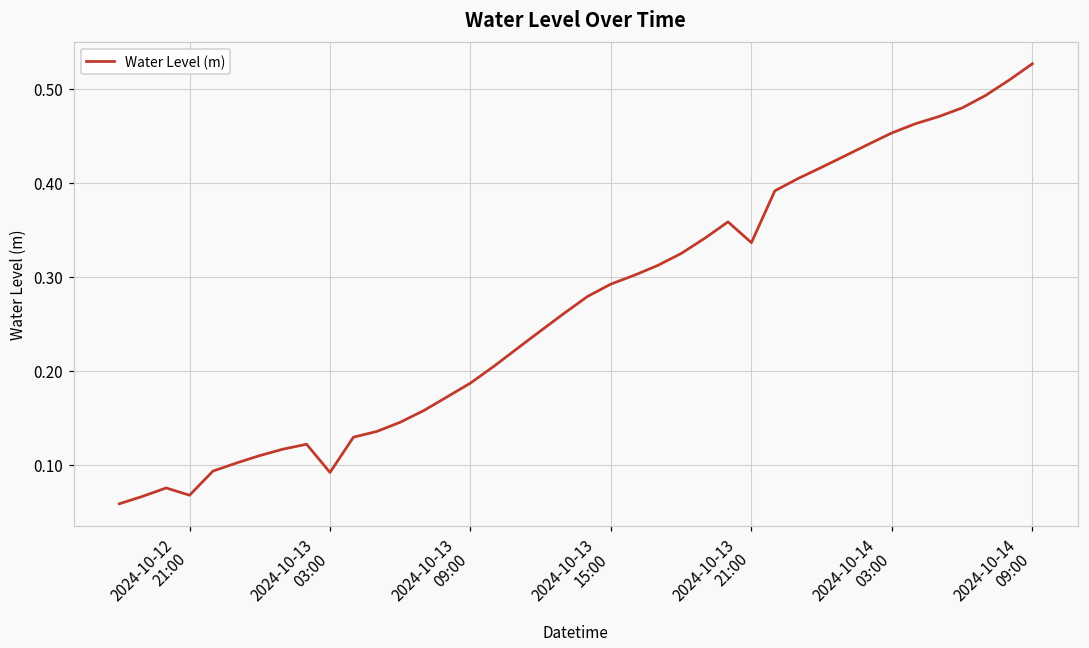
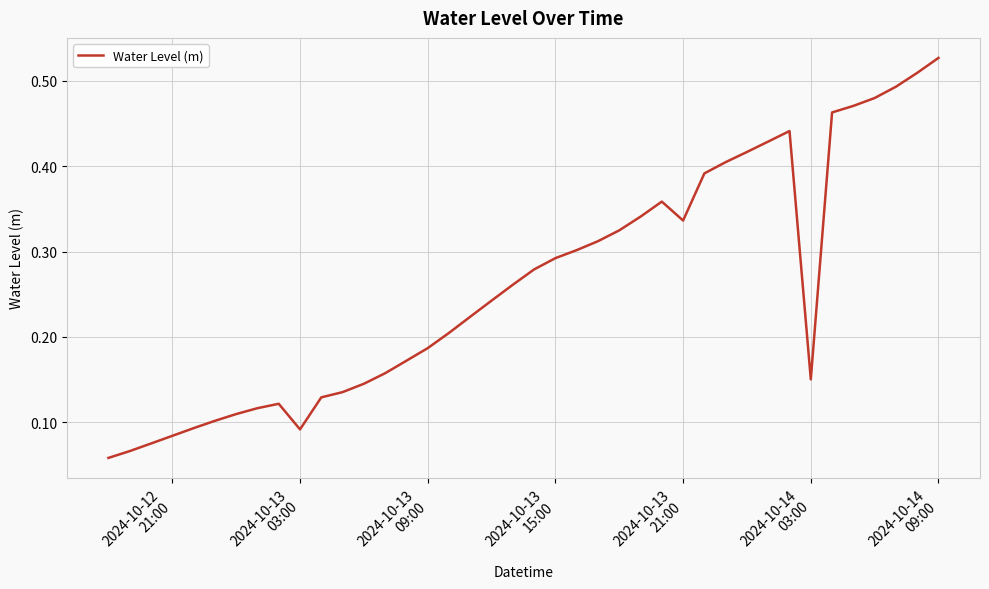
  {
-   "2024-10-12 21:00": 0.07,
+   "2024-10-12 21:00": 0.08,
    "2024-10-13 03:00": 0.09,
    "2024-10-13 09:00": 0.19,
    "2024-10-13 15:00": 0.29,
    "2024-10-13 21:00": 0.34,
-   "2024-10-14 03:00": 0.45,
+   "2024-10-14 03:00": 0.15,
    "2024-10-14 09:00": 0.53
  }
